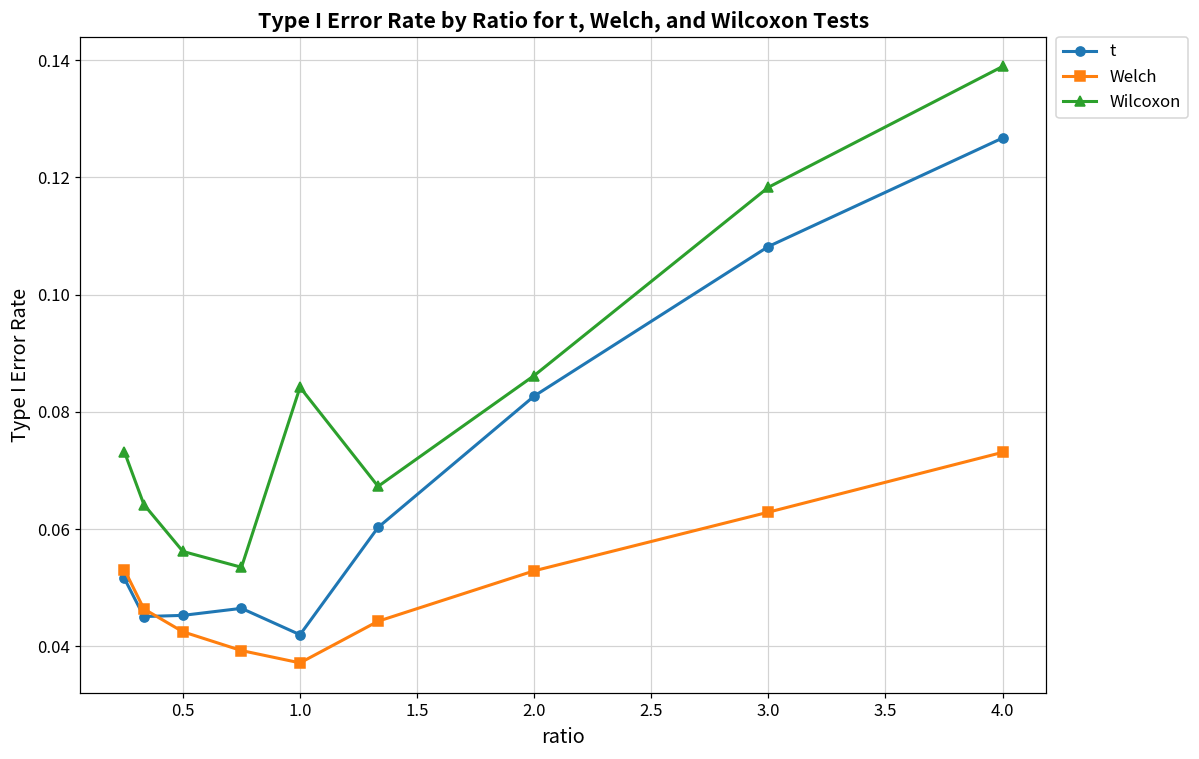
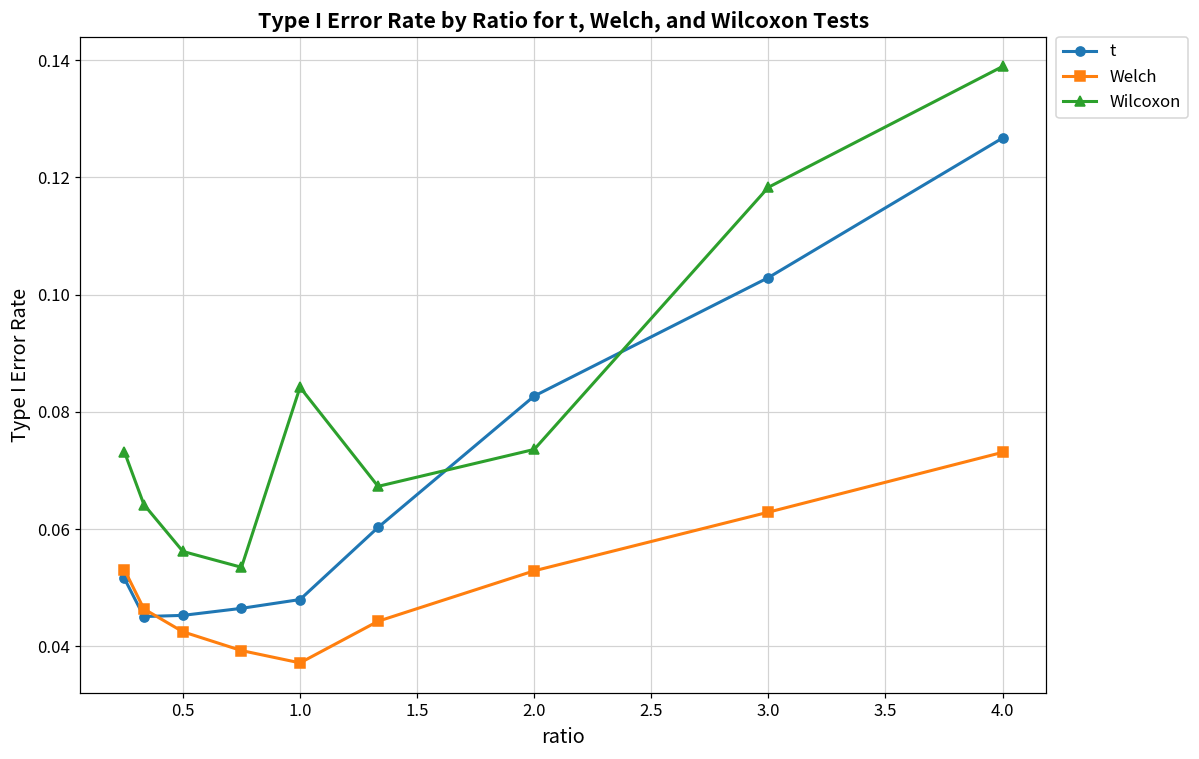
  {
    "t": {
      "0.5": 0.045,
-     "1.0": 0.042,
+     "1.0": 0.048,
      "2.0": 0.083,
-     "3.0": 0.108,
+     "3.0": 0.103,
      "4.0": 0.127
    },
    "Welch": {
      "0.5": 0.043,
      "1.0": 0.037,
      "2.0": 0.053,
      "3.0": 0.063,
      "4.0": 0.073
    },
    "Wilcoxon": {
      "0.5": 0.056,
      "1.0": 0.084,
-     "2.0": 0.086,
+     "2.0": 0.074,
      "3.0": 0.118,
      "4.0": 0.139
    }
  }
